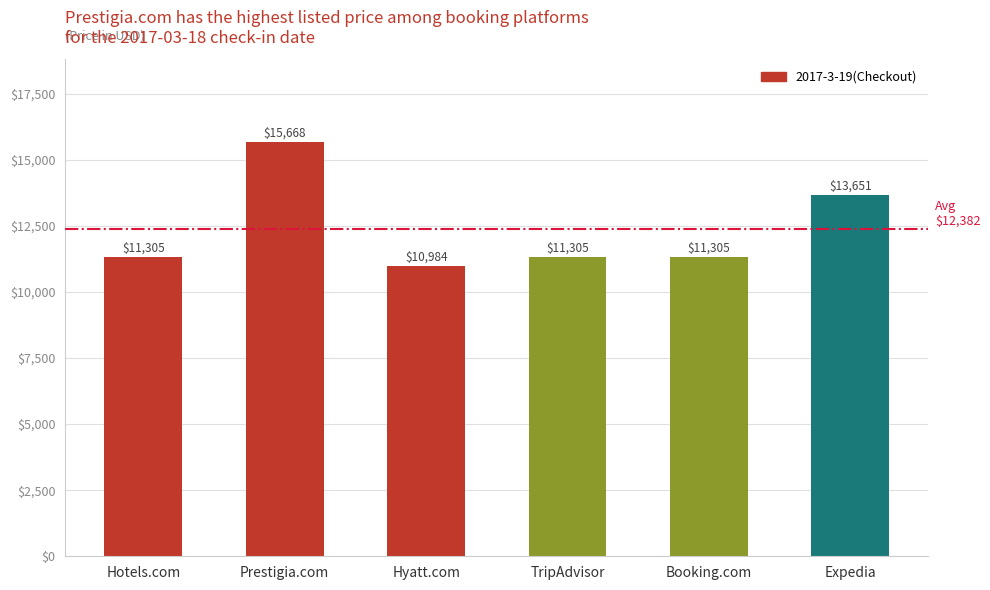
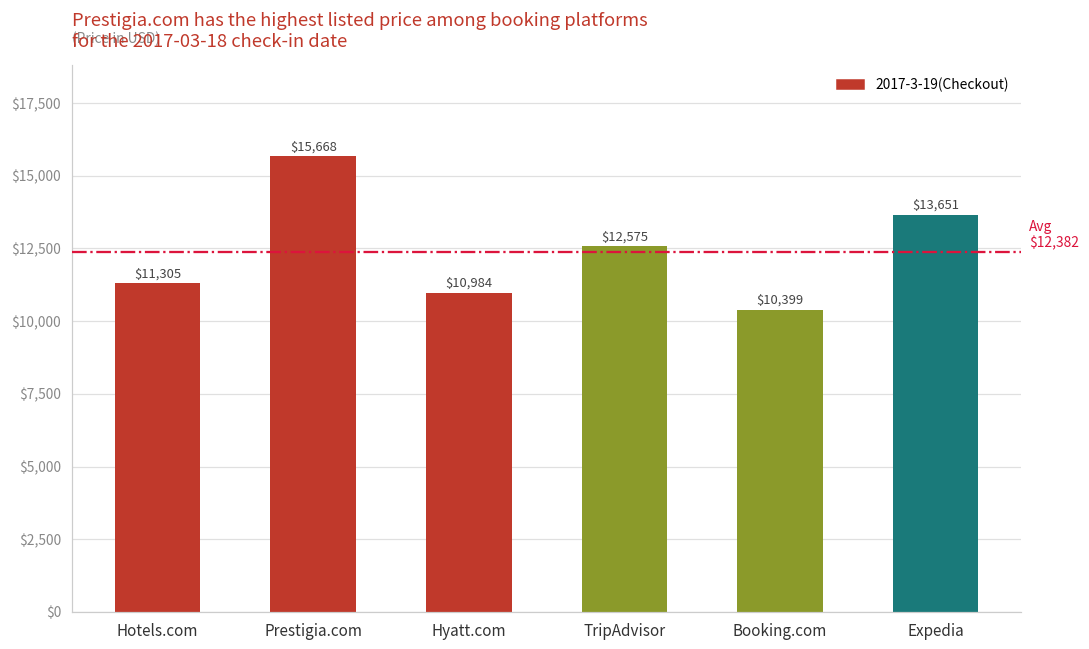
  {
    "Hotels.com": "$11,305",
    "Prestigia.com": "$15,668",
    "Hyatt.com": "$10,984",
-   "TripAdvisor": "$11,305",
-   "Booking.com": "$11,305",
+   "TripAdvisor": "$12,575",
+   "Booking.com": "$10,399",
    "Expedia": "$13,651"
  }
